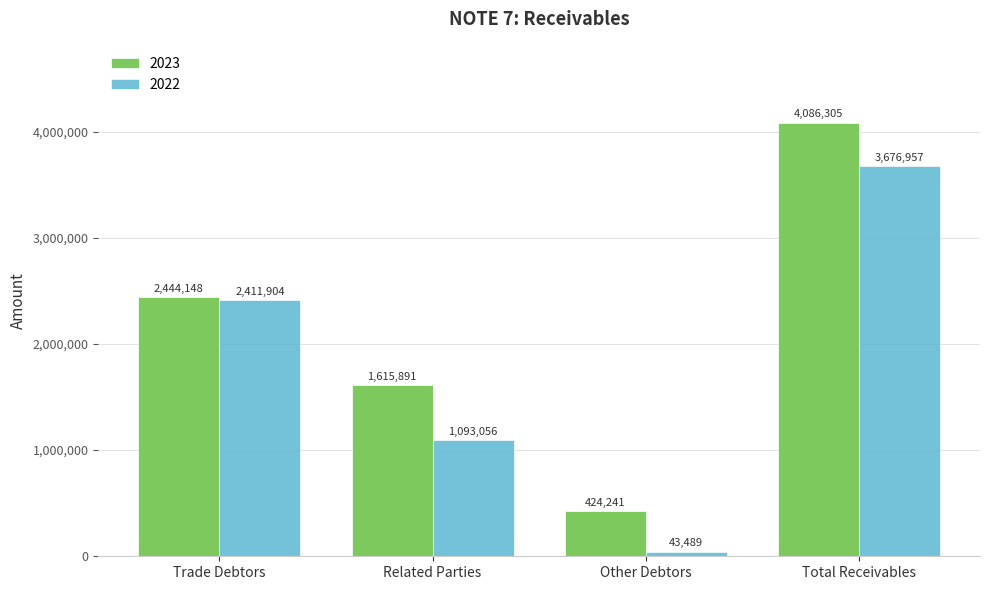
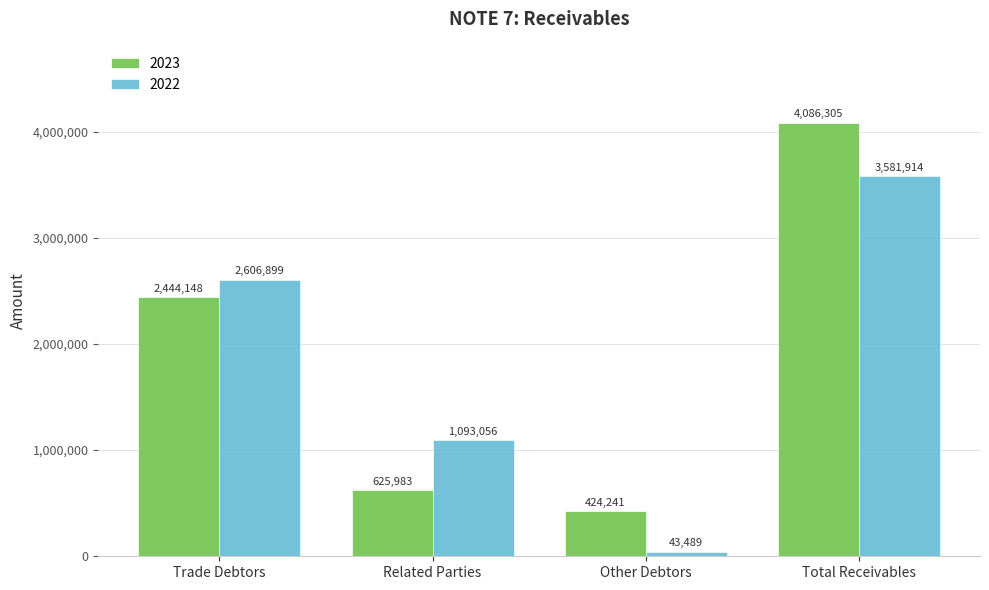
  {
    "2023": {
      "Trade Debtors": "2,444,148",
-     "Related Parties": "1,615,891",
+     "Related Parties": "625,983",
      "Other Debtors": "424,241",
      "Total Receivables": "4,086,305"
    },
    "2022": {
-     "Trade Debtors": "2,411,904",
+     "Trade Debtors": "2,606,899",
      "Related Parties": "1,093,056",
      "Other Debtors": "43,489",
-     "Total Receivables": "3,676,957"
+     "Total Receivables": "3,581,914"
    }
  }
